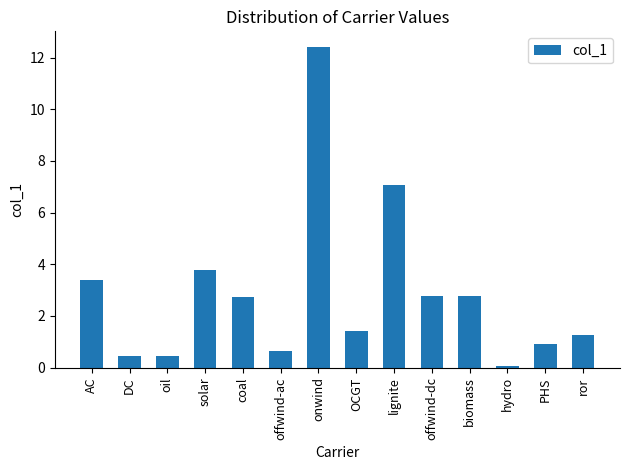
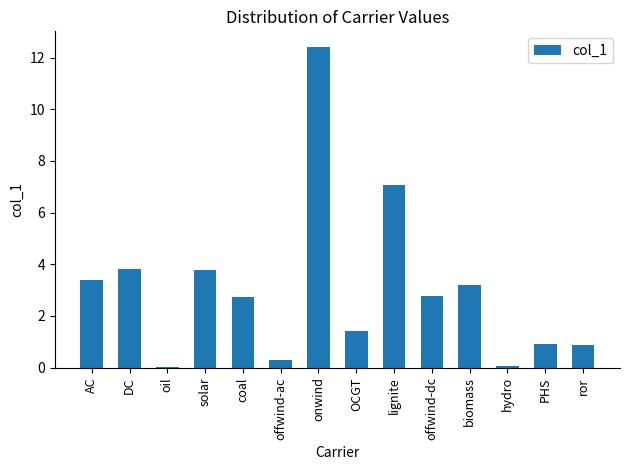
  {
    "AC": 3.4,
-   "DC": 0.4,
-   "oil": 0.5,
+   "DC": 3.8,
+   "oil": 0.0,
    "solar": 3.8,
    "coal": 2.8,
-   "offwind-ac": 0.6,
+   "offwind-ac": 0.3,
    "onwind": 12.4,
    "OCGT": 1.4,
    "lignite": 7.1,
    "offwind-dc": 2.8,
-   "biomass": 2.8,
+   "biomass": 3.2,
    "PHS": 0.9,
-   "ror": 1.3
+   "ror": 0.9
  }
